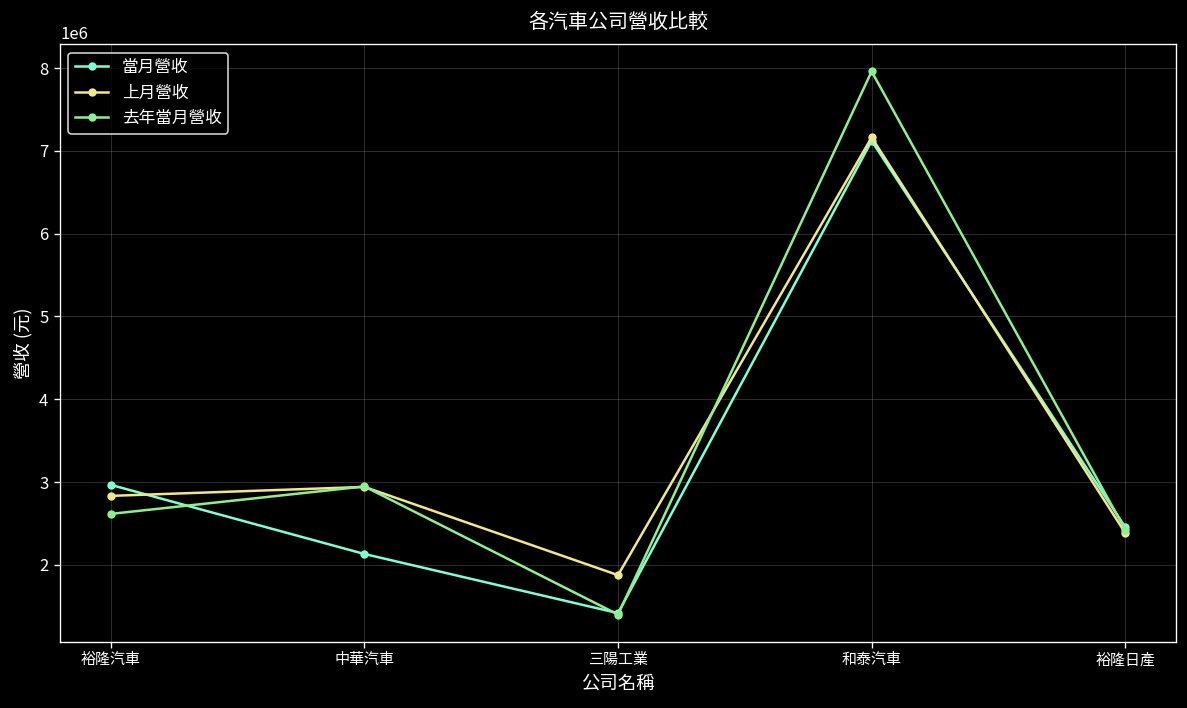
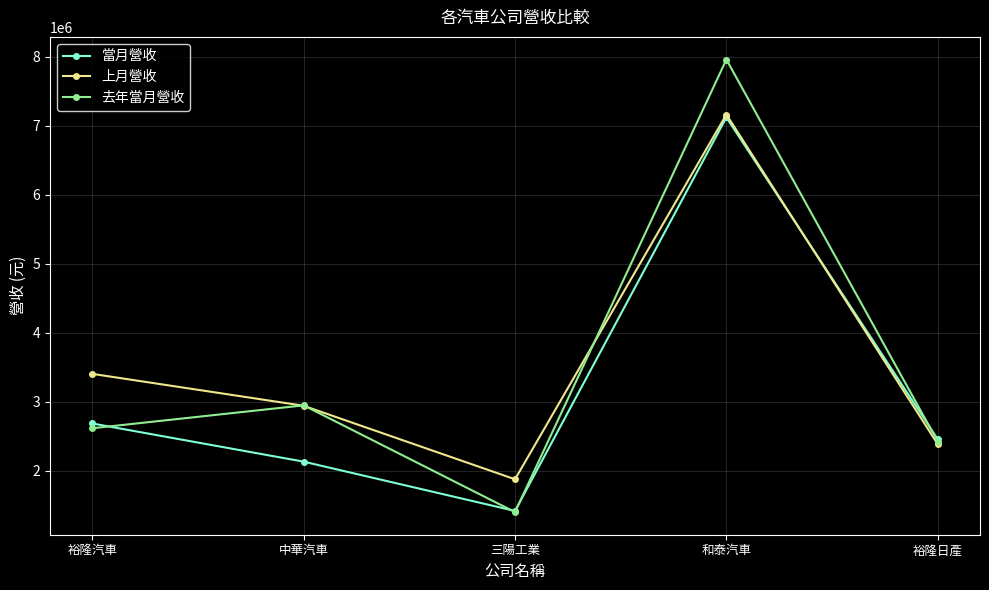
  {
    "當月營收": {
-     "裕隆汽車": 3000000,
+     "裕隆汽車": 2700000,
      "中華汽車": 2100000,
      "和泰汽車": 7100000
    },
    "上月營收": {
-     "裕隆汽車": 2800000,
+     "裕隆汽車": 3400000,
      "三陽工業": 1900000,
      "和泰汽車": 7200000,
      "裕隆日產": 2400000
    },
    "去年當月營收": {
      "裕隆汽車": 2600000,
      "和泰汽車": 8000000
    }
  }
